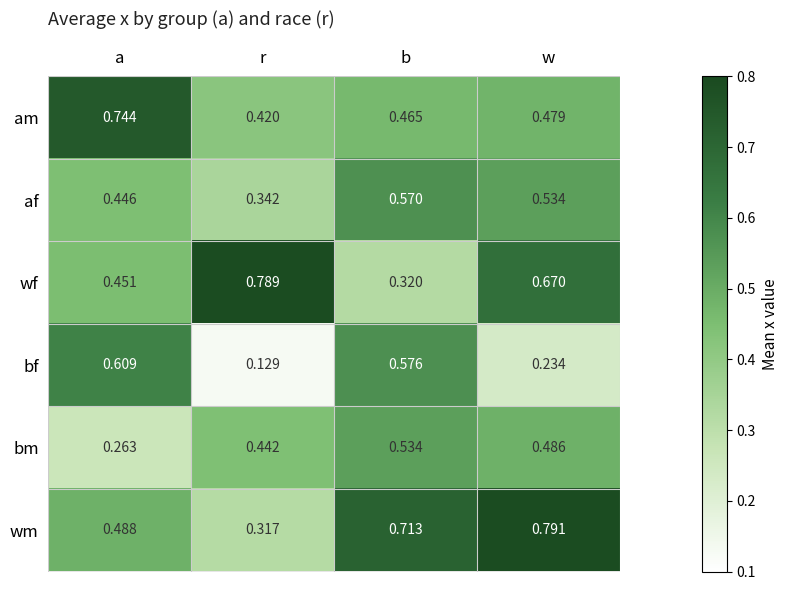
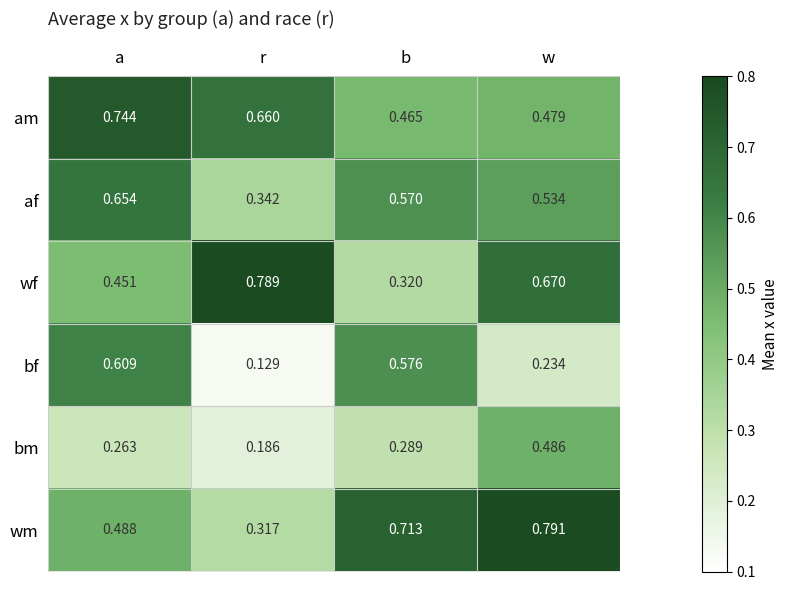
  {
    "am": {
      "a": 0.744,
-     "r": 0.420,
+     "r": 0.660,
      "b": 0.465,
      "w": 0.479
    },
    "af": {
-     "a": 0.446,
+     "a": 0.654,
      "r": 0.342,
      "b": 0.570,
      "w": 0.534
    },
    "wf": {
      "a": 0.451,
      "r": 0.789,
      "b": 0.320,
      "w": 0.670
    },
    "bf": {
      "a": 0.609,
      "r": 0.129,
      "b": 0.576,
      "w": 0.234
    },
    "bm": {
      "a": 0.263,
-     "r": 0.442,
-     "b": 0.534,
+     "r": 0.186,
+     "b": 0.289,
      "w": 0.486
    },
    "wm": {
      "a": 0.488,
      "r": 0.317,
      "b": 0.713,
      "w": 0.791
    }
  }
